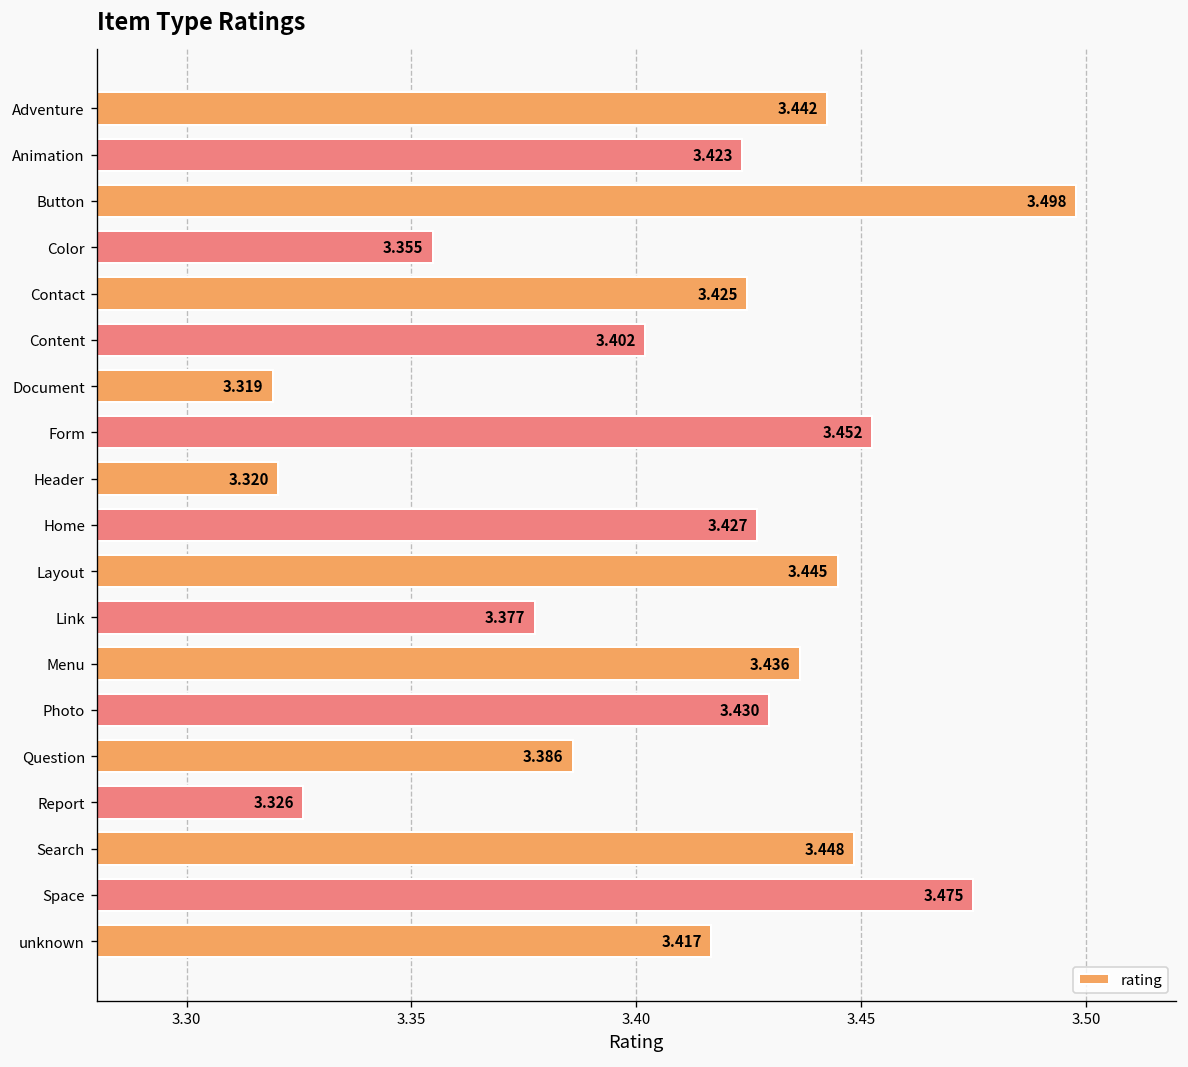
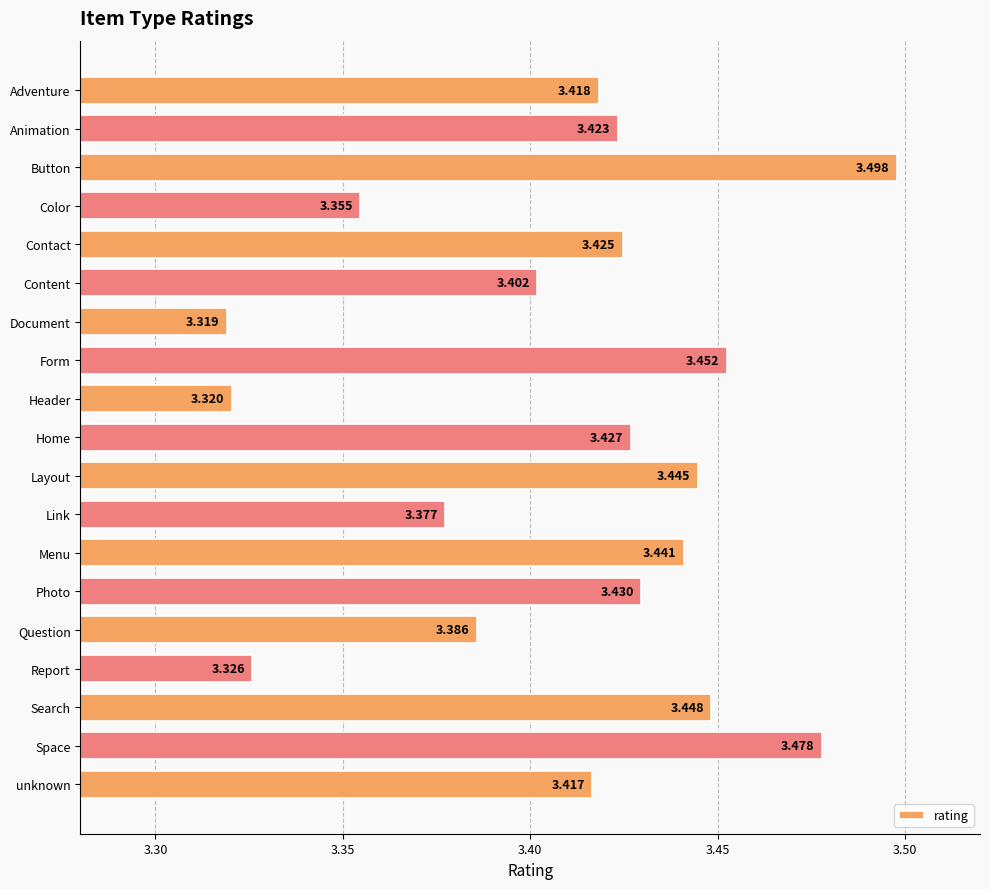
  {
-   "Adventure": 3.442,
+   "Adventure": 3.418,
    "Animation": 3.423,
    "Button": 3.498,
    "Color": 3.355,
    "Contact": 3.425,
    "Content": 3.402,
    "Document": 3.319,
    "Form": 3.452,
    "Header": 3.320,
    "Home": 3.427,
    "Layout": 3.445,
    "Link": 3.377,
-   "Menu": 3.436,
+   "Menu": 3.441,
    "Photo": 3.430,
    "Question": 3.386,
    "Report": 3.326,
    "Search": 3.448,
-   "Space": 3.475,
+   "Space": 3.478,
    "unknown": 3.417
  }
